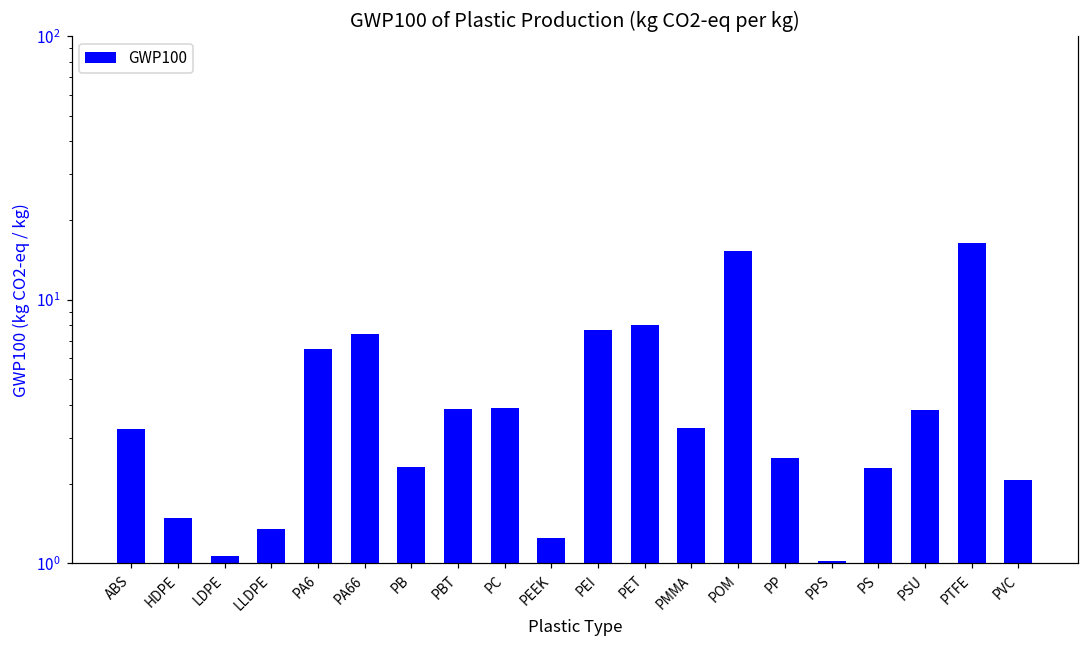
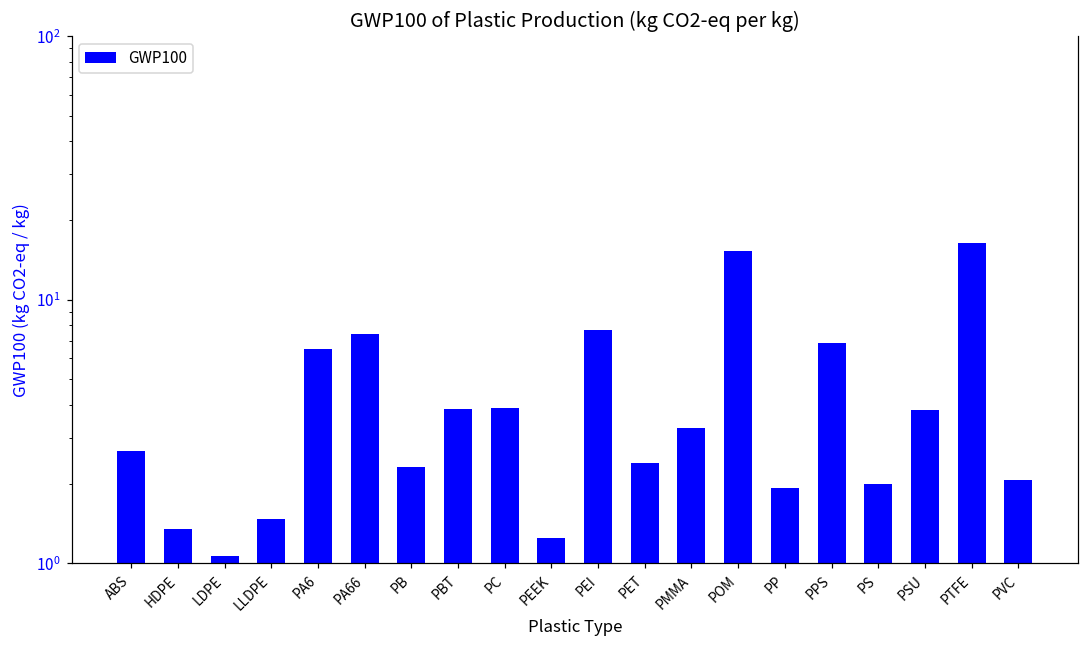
  {
-   "ABS": 3.2,
-   "HDPE": 1.5,
+   "ABS": 2.7,
+   "HDPE": 1.4,
    "LDPE": 1.1,
-   "LLDPE": 1.3,
+   "LLDPE": 1.5,
    "PA6": 6.5,
    "PA66": 7.4,
    "PB": 2.3,
    "PBT": 3.9,
    "PC": 3.9,
    "PEEK": 1.2,
    "PEI": 7.7,
-   "PET": 8.0,
+   "PET": 2.4,
    "PMMA": 3.3,
    "POM": 15,
-   "PP": 2.5,
-   "PPS": 1.02,
-   "PS": 2.3,
+   "PP": 1.9,
+   "PPS": 6.9,
+   "PS": 2.0,
    "PSU": 3.8,
    "PTFE": 16,
    "PVC": 2.1
  }
